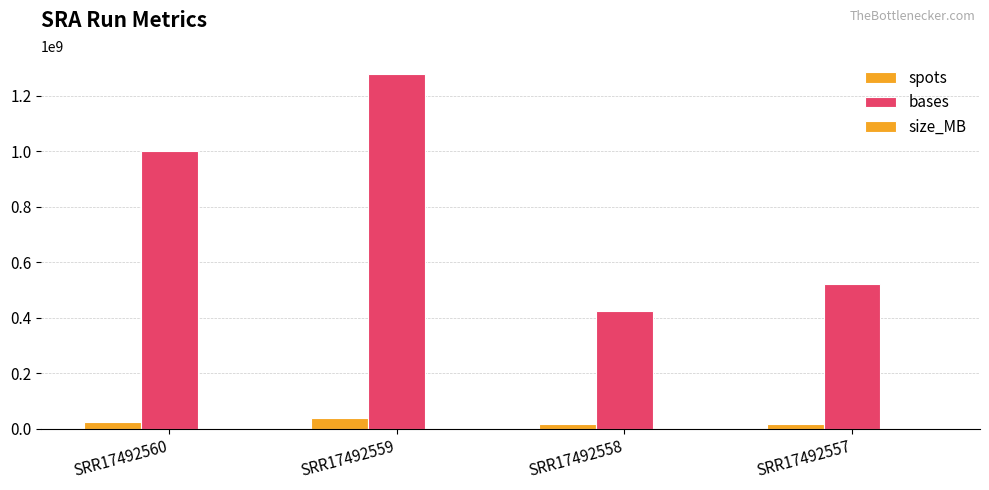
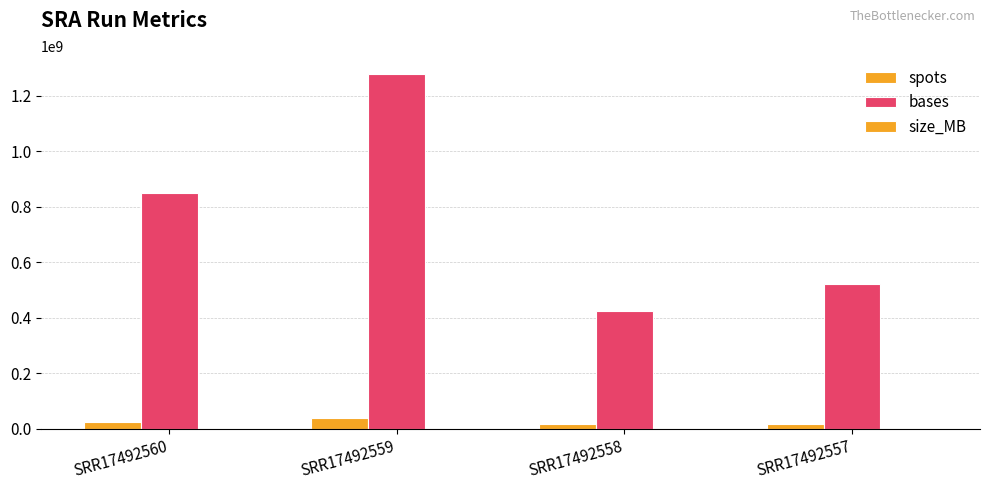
  {
    "bases": {
-     "SRR17492560": 1000000000,
+     "SRR17492560": 850000000,
      "SRR17492559": 1280000000,
      "SRR17492558": 420000000,
      "SRR17492557": 520000000
    }
  }
